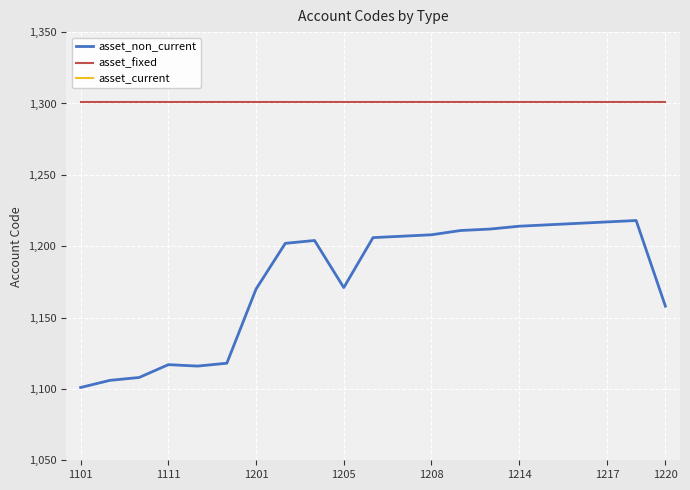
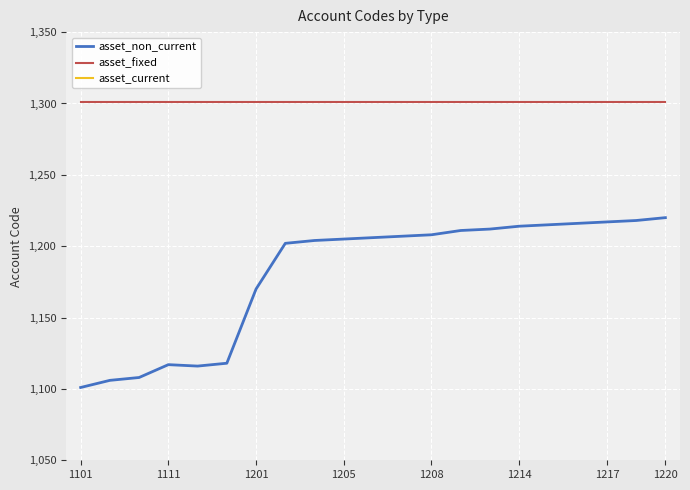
  {
    "asset_non_current": {
      "1101": "1,101",
      "1111": "1,117",
      "1201": "1,170",
-     "1205": "1,171",
+     "1205": "1,205",
      "1208": "1,208",
      "1214": "1,214",
      "1217": "1,217",
-     "1220": "1,158"
+     "1220": "1,220"
    },
    "asset_fixed": {
      "1101": "1,301",
      "1111": "1,301",
      "1201": "1,301",
      "1205": "1,301",
      "1208": "1,301",
      "1214": "1,301",
      "1217": "1,301",
      "1220": "1,301"
    }
  }
